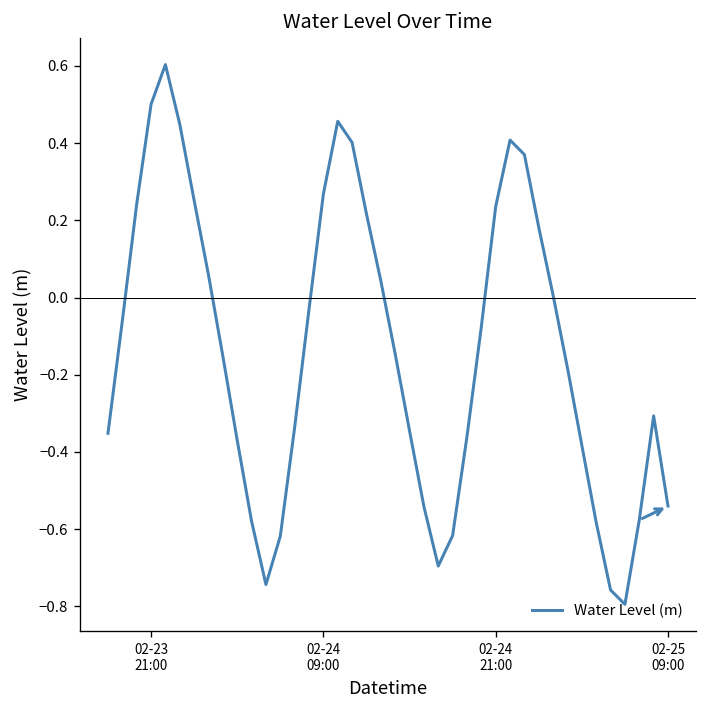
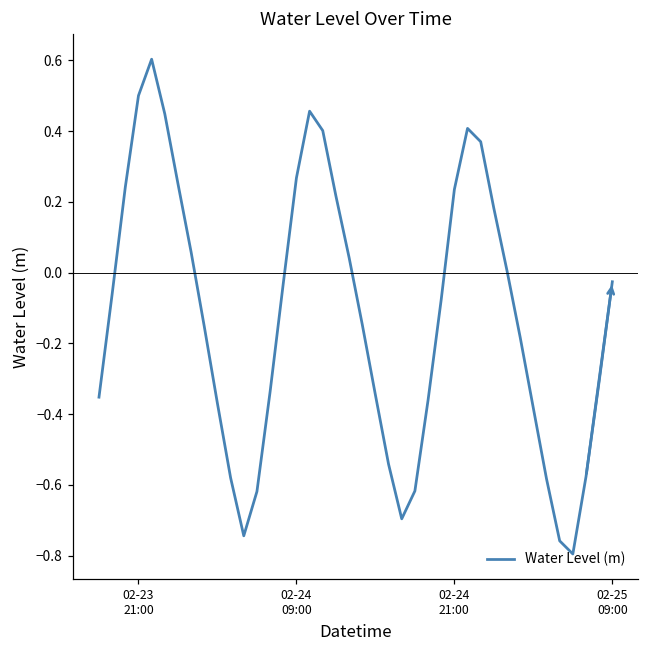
  {
    "02-23 21:00": 0.50,
    "02-24 09:00": 0.27,
    "02-24 21:00": 0.24,
-   "02-25 09:00": -0.54
+   "02-25 09:00": -0.03
  }
